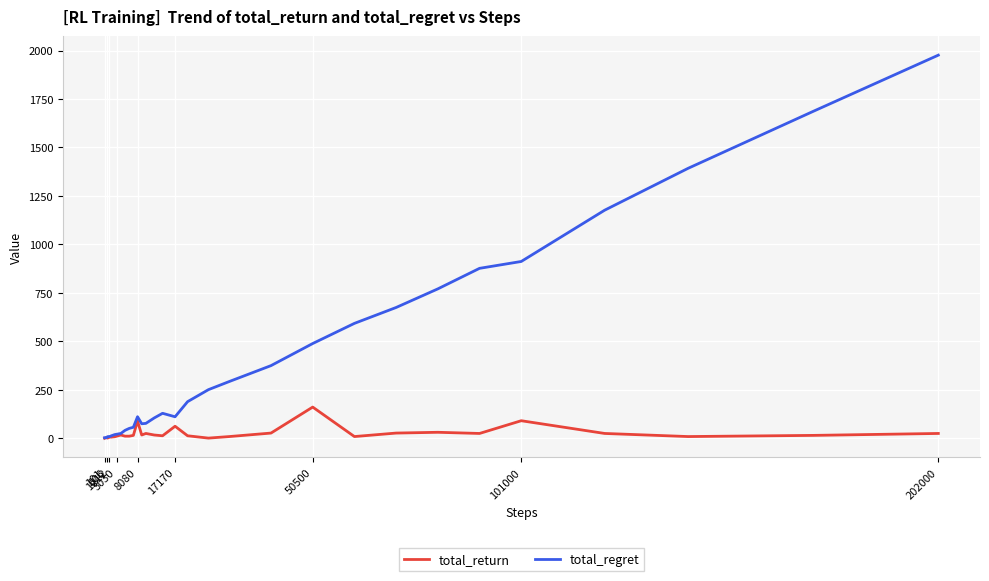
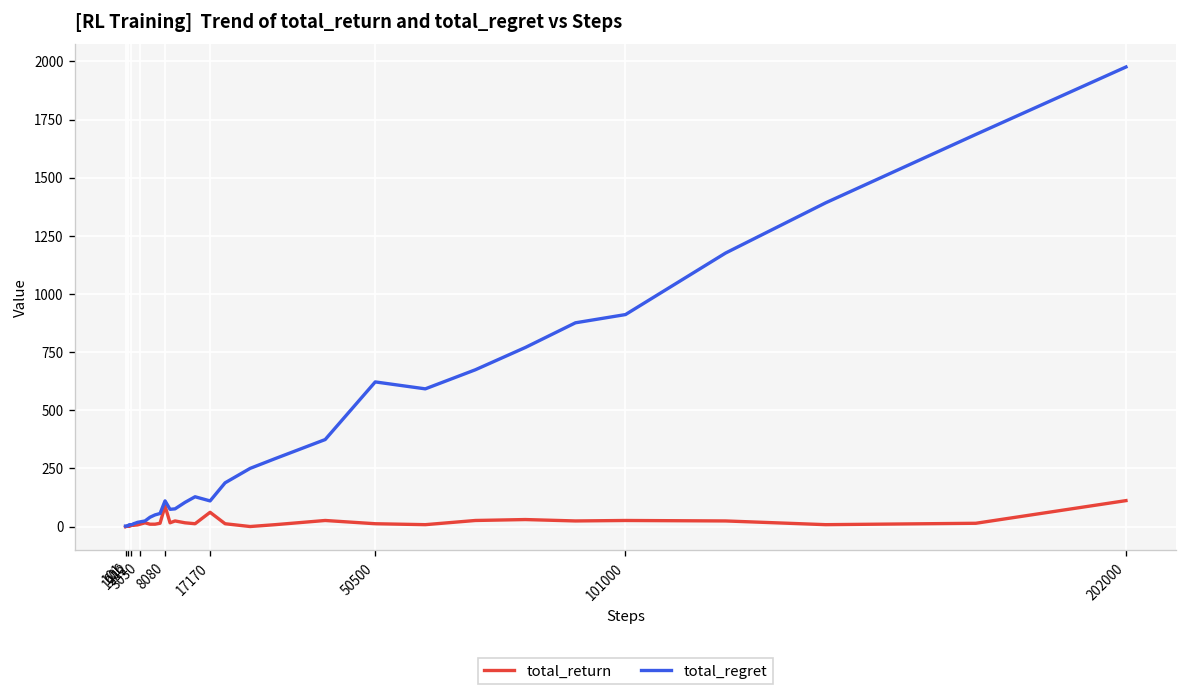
  {
    "total_return": {
      "8080": 90,
      "17170": 60,
-     "50500": 160,
-     "101000": 90,
-     "202000": 20
+     "50500": 10,
+     "101000": 30,
+     "202000": 110
    },
    "total_regret": {
      "8080": 110,
      "17170": 110,
-     "50500": 490,
+     "50500": 620,
      "101000": 910,
      "202000": 1980
    }
  }
